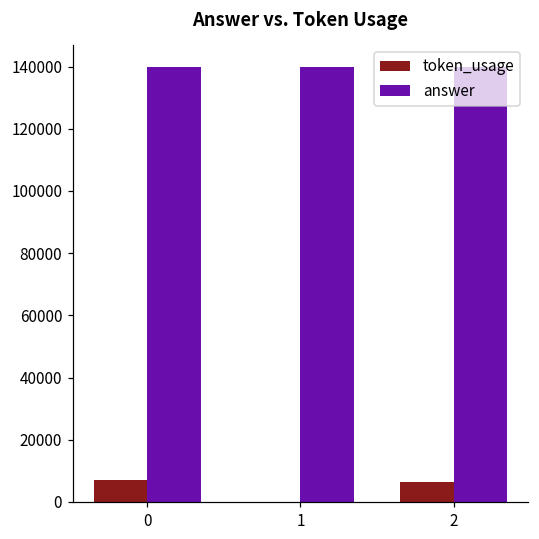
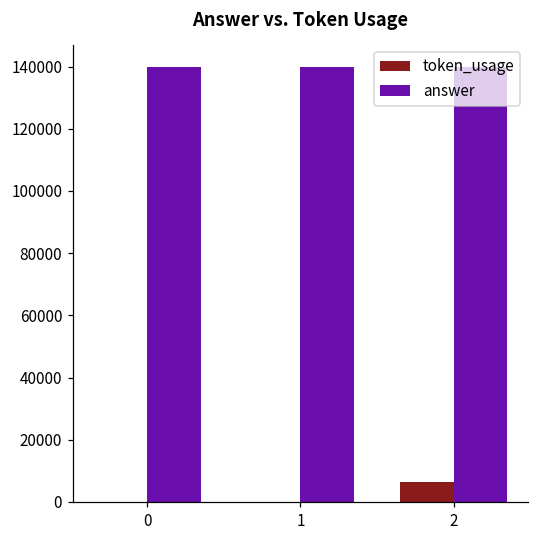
  {
    "token_usage": {
-     "0": 7000,
+     "0": 0,
      "2": 6000
    },
    "answer": {
      "0": 140000,
      "1": 140000
    }
  }
